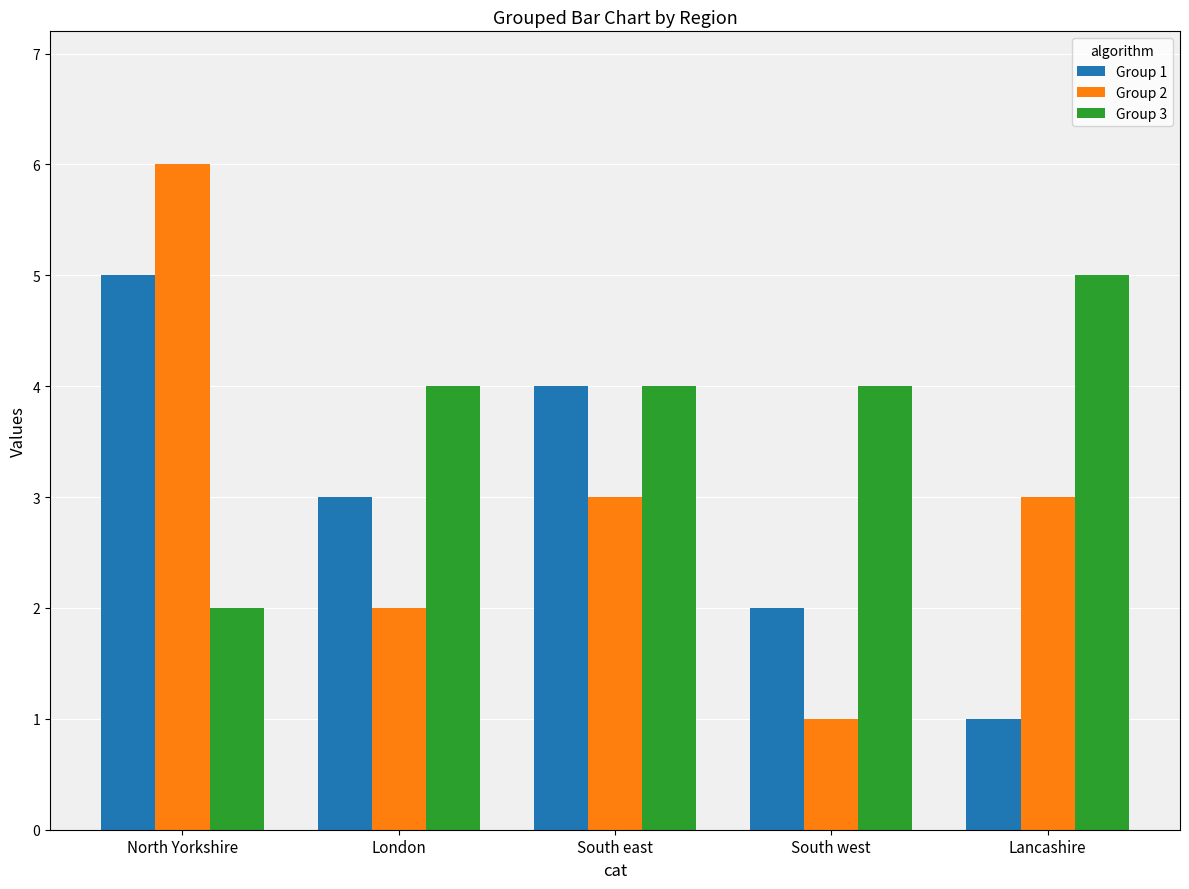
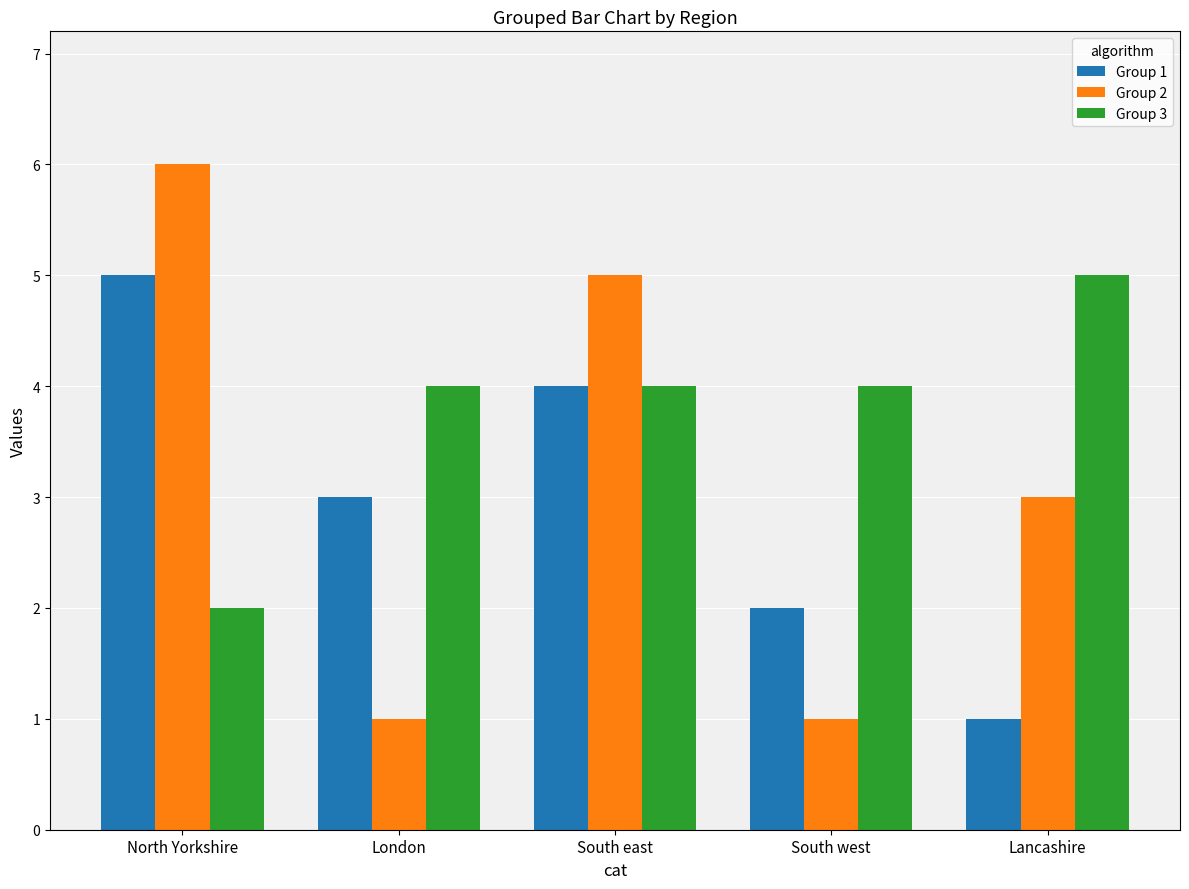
  {
    "Group 1": {
      "North Yorkshire": 5,
      "London": 3,
      "South east": 4,
      "South west": 2,
      "Lancashire": 1
    },
    "Group 2": {
      "North Yorkshire": 6,
-     "London": 2,
-     "South east": 3,
+     "London": 1,
+     "South east": 5,
      "South west": 1,
      "Lancashire": 3
    },
    "Group 3": {
      "North Yorkshire": 2,
      "London": 4,
      "South east": 4,
      "South west": 4,
      "Lancashire": 5
    }
  }
